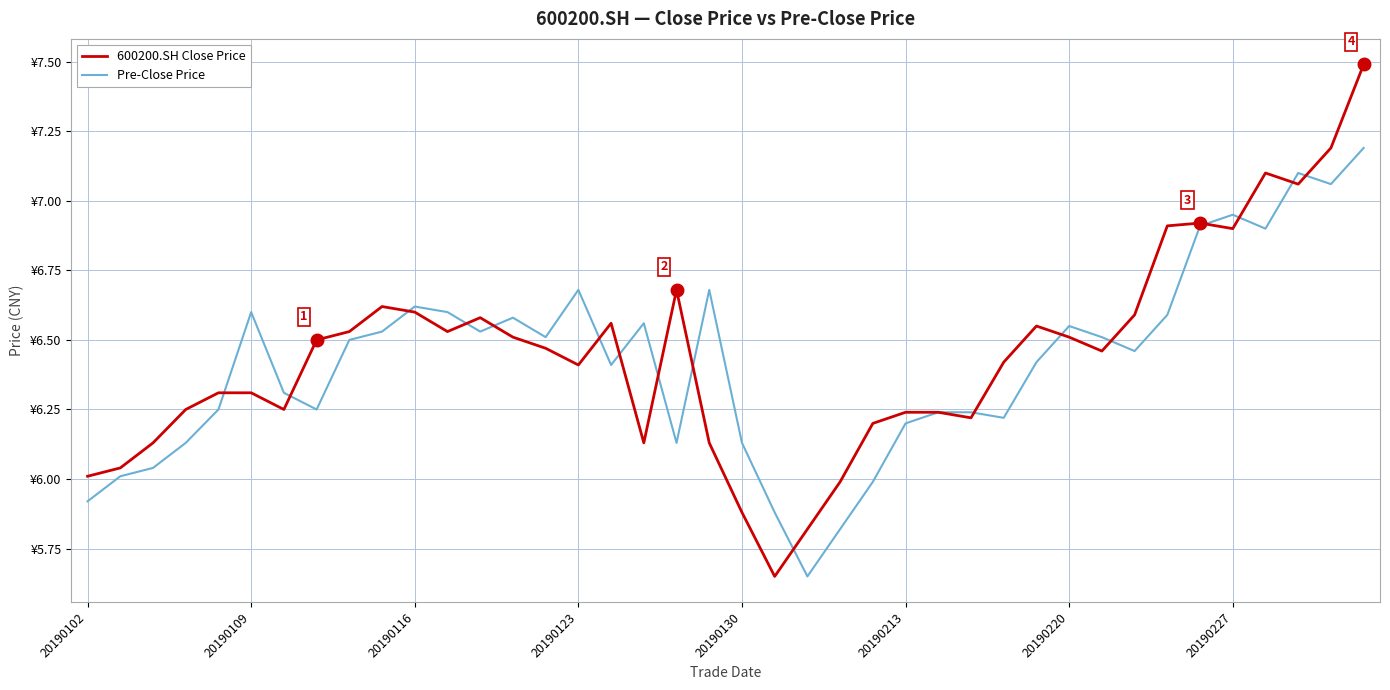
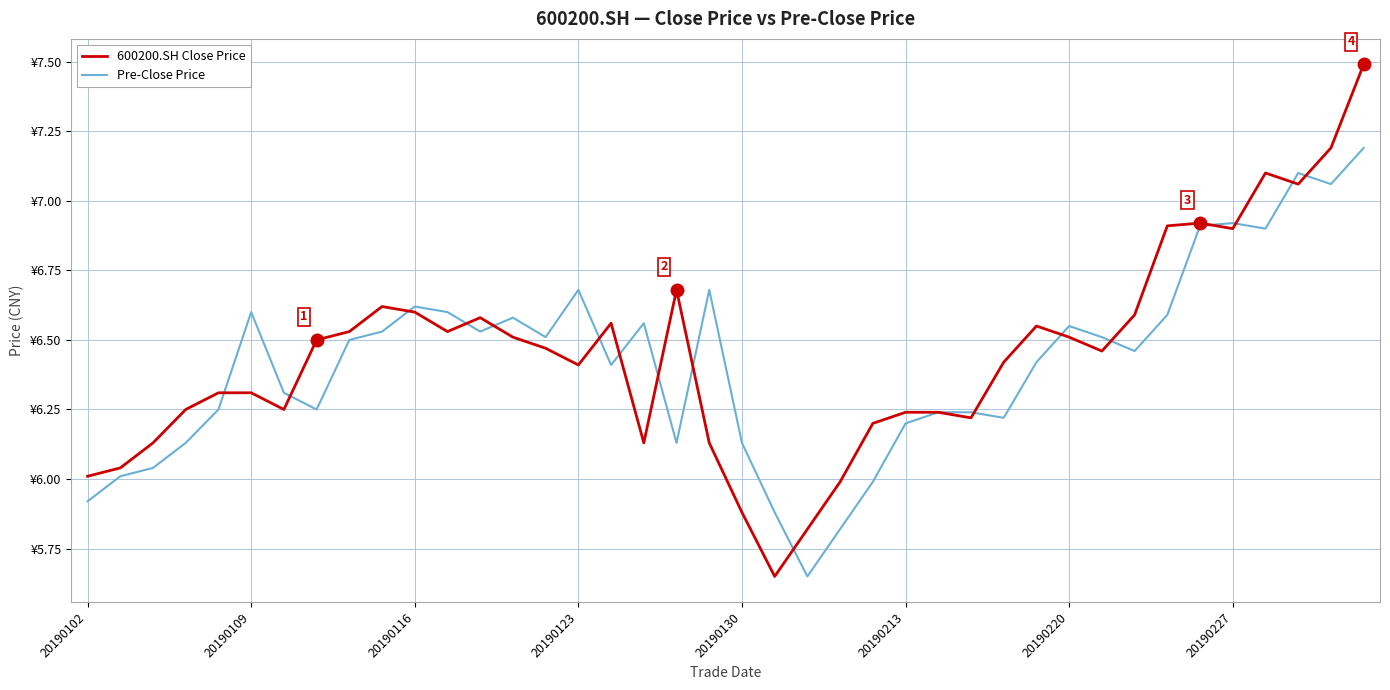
  {
    "Pre-Close Price": {
      "20190102": "¥5.92",
      "20190109": "¥6.60",
      "20190116": "¥6.62",
      "20190123": "¥6.68",
      "20190130": "¥6.13",
      "20190213": "¥6.20",
      "20190220": "¥6.55",
-     "20190227": "¥6.95"
+     "20190227": "¥6.92"
    }
  }
